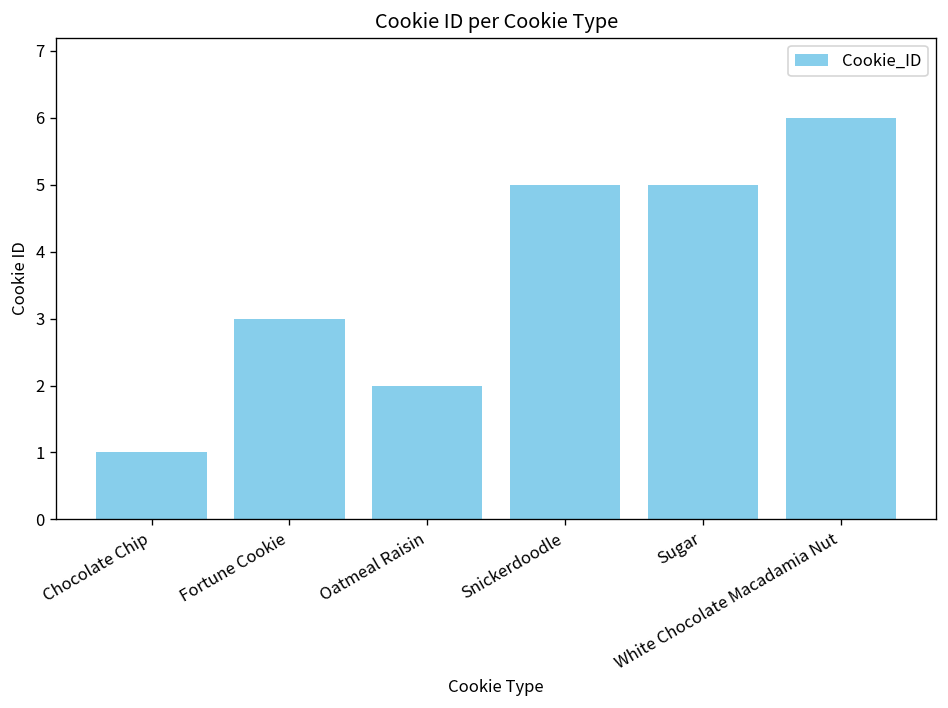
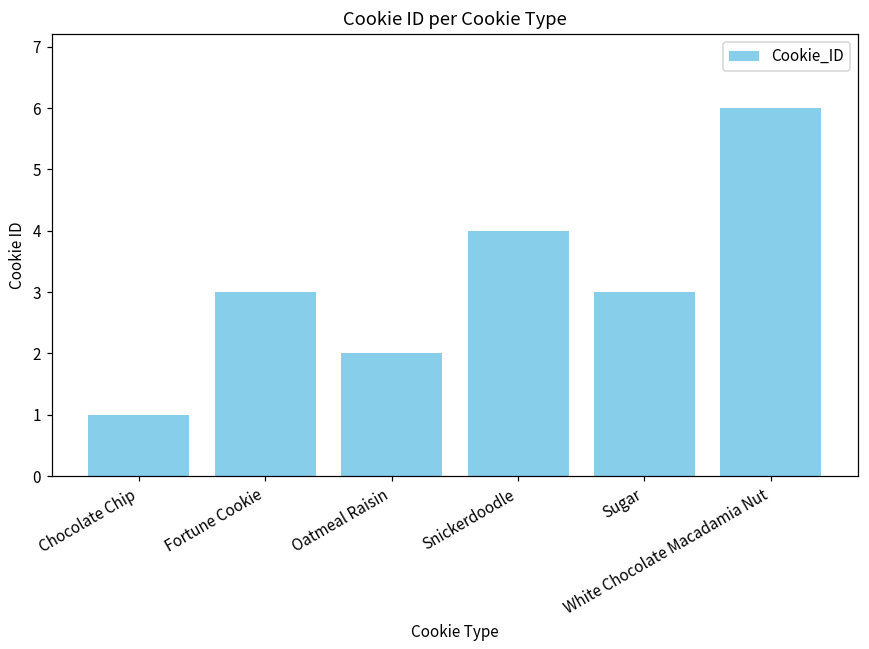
  {
    "Chocolate Chip": 1,
    "Fortune Cookie": 3,
    "Oatmeal Raisin": 2,
-   "Snickerdoodle": 5,
-   "Sugar": 5,
+   "Snickerdoodle": 4,
+   "Sugar": 3,
    "White Chocolate Macadamia Nut": 6
  }
